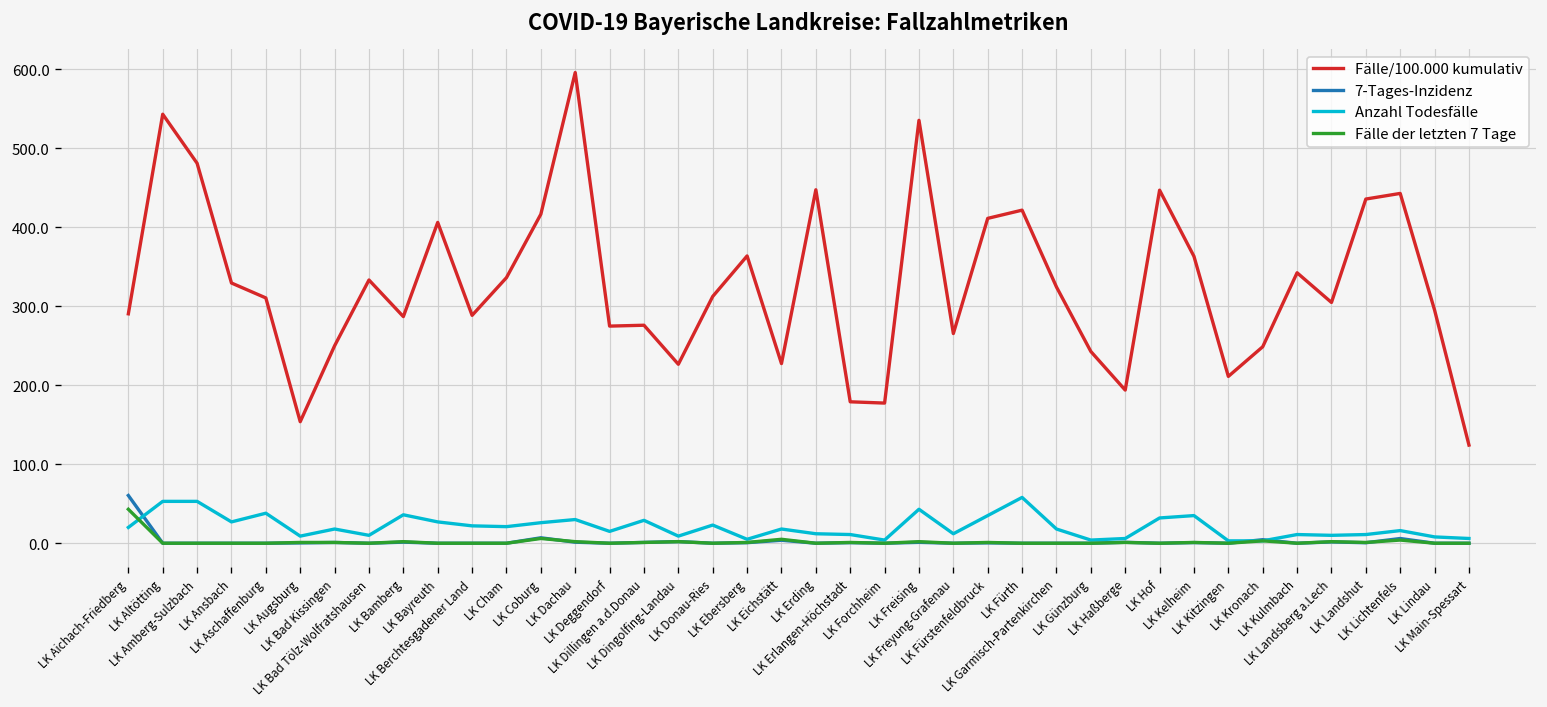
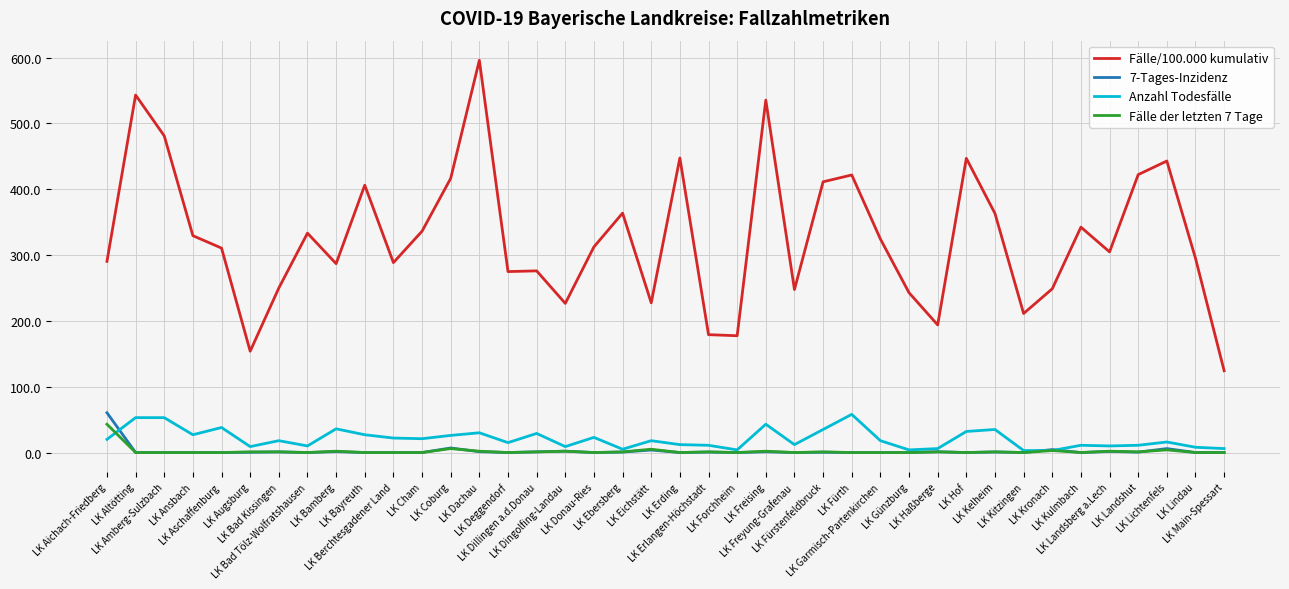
  {
    "Fälle/100.000 kumulativ": {
      "LK Aichach-Friedberg": 290,
      "LK Altötting": 540,
      "LK Amberg-Sulzbach": 480,
      "LK Ansbach": 330,
      "LK Aschaffenburg": 310,
      "LK Augsburg": 150,
      "LK Bad Kissingen": 250,
      "LK Bad Tölz-Wolfratshausen": 330,
      "LK Bamberg": 290,
      "LK Bayreuth": 410,
      "LK Berchtesgadener Land": 290,
      "LK Cham": 340,
      "LK Coburg": 420,
      "LK Dachau": 600,
      "LK Deggendorf": 270,
      "LK Dillingen a.d.Donau": 280,
      "LK Dingolfing-Landau": 230,
      "LK Donau-Ries": 310,
      "LK Ebersberg": 360,
      "LK Eichstätt": 230,
      "LK Erding": 450,
      "LK Erlangen-Höchstadt": 180,
      "LK Forchheim": 180,
      "LK Freising": 540,
-     "LK Freyung-Grafenau": 270,
+     "LK Freyung-Grafenau": 250,
      "LK Fürstenfeldbruck": 410,
      "LK Fürth": 420,
      "LK Garmisch-Partenkirchen": 320,
      "LK Günzburg": 240,
      "LK Haßberge": 190,
      "LK Hof": 450,
      "LK Kelheim": 360,
      "LK Kitzingen": 210,
      "LK Kronach": 250,
      "LK Kulmbach": 340,
      "LK Landsberg a.Lech": 300,
-     "LK Landshut": 440,
+     "LK Landshut": 420,
      "LK Lichtenfels": 440,
      "LK Lindau": 300,
      "LK Main-Spessart": 120
    },
    "7-Tages-Inzidenz": {
      "LK Aichach-Friedberg": 60
    },
    "Anzahl Todesfälle": {
      "LK Aichach-Friedberg": 20,
      "LK Altötting": 50,
      "LK Amberg-Sulzbach": 50,
      "LK Ansbach": 30,
      "LK Aschaffenburg": 40,
      "LK Augsburg": 10,
      "LK Bad Kissingen": 20,
      "LK Bad Tölz-Wolfratshausen": 10,
      "LK Bamberg": 40,
      "LK Bayreuth": 30,
      "LK Berchtesgadener Land": 20,
      "LK Cham": 20,
      "LK Coburg": 30,
      "LK Dachau": 30,
      "LK Deggendorf": 20,
      "LK Dillingen a.d.Donau": 30,
      "LK Dingolfing-Landau": 10,
      "LK Donau-Ries": 20,
      "LK Ebersberg": 10,
      "LK Eichstätt": 20,
      "LK Erding": 10,
      "LK Erlangen-Höchstadt": 10,
      "LK Forchheim": 0,
      "LK Freising": 40,
      "LK Freyung-Grafenau": 10,
      "LK Fürstenfeldbruck": 40,
      "LK Fürth": 60,
      "LK Garmisch-Partenkirchen": 20,
      "LK Günzburg": 0,
      "LK Haßberge": 10,
      "LK Hof": 30,
      "LK Kelheim": 40,
      "LK Kulmbach": 10,
      "LK Landsberg a.Lech": 10,
      "LK Landshut": 10,
      "LK Lichtenfels": 20,
      "LK Lindau": 10,
      "LK Main-Spessart": 10
    },
    "Fälle der letzten 7 Tage": {
      "LK Aichach-Friedberg": 40
    }
  }
